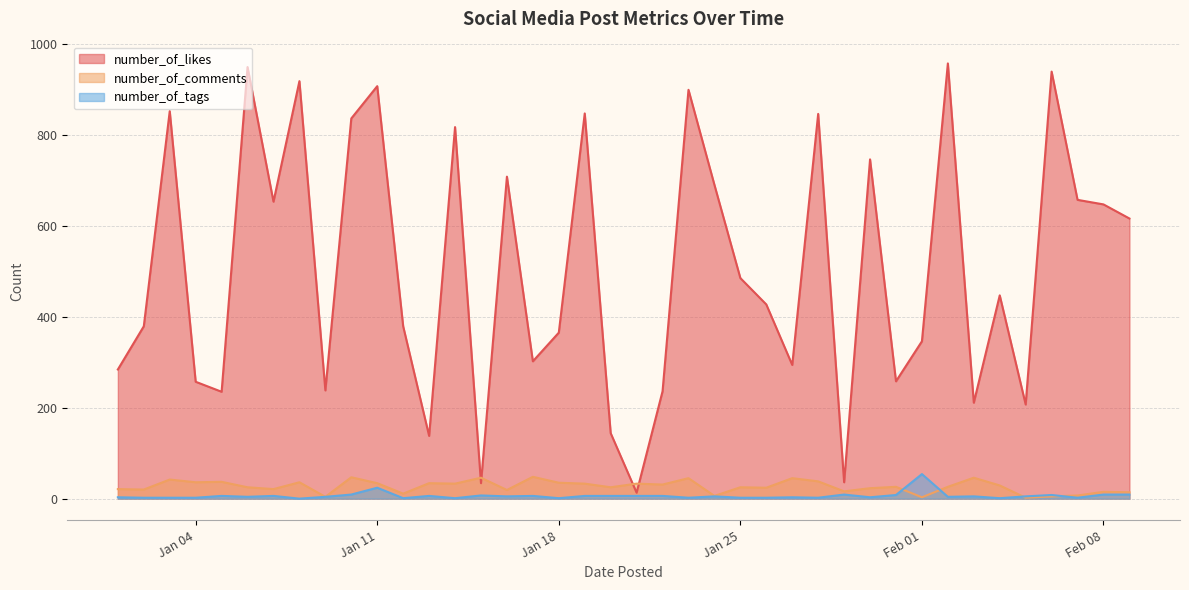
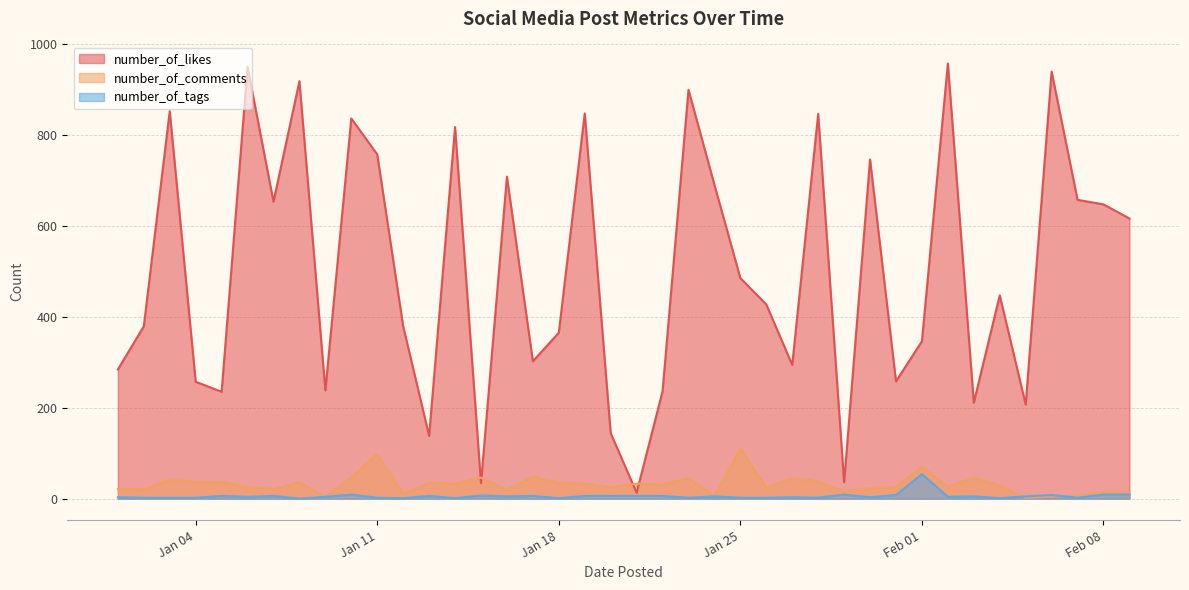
  {
    "number_of_likes": {
      "Jan 04": 260,
-     "Jan 11": 910,
+     "Jan 11": 760,
      "Jan 18": 370,
      "Jan 25": 490,
      "Feb 01": 350,
      "Feb 08": 650
    },
    "number_of_comments": {
      "Jan 04": 40,
-     "Jan 11": 30,
+     "Jan 11": 100,
      "Jan 18": 40,
-     "Jan 25": 30,
-     "Feb 01": 0,
+     "Jan 25": 110,
+     "Feb 01": 70,
      "Feb 08": 20
    },
    "number_of_tags": {
      "Jan 04": 0,
-     "Jan 11": 20,
+     "Jan 11": 0,
      "Jan 18": 0,
      "Jan 25": 0,
      "Feb 01": 50,
      "Feb 08": 10
    }
  }
